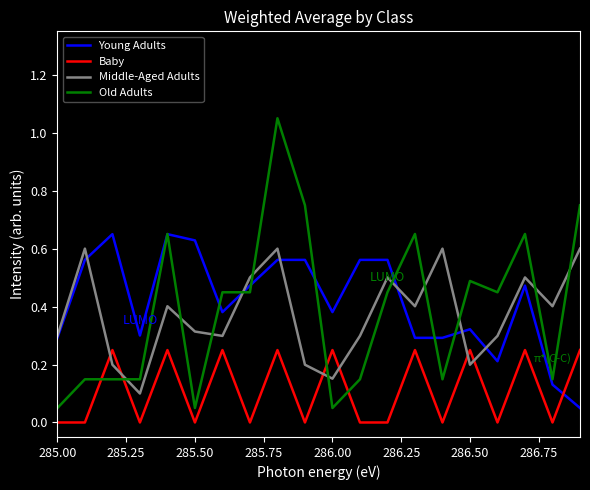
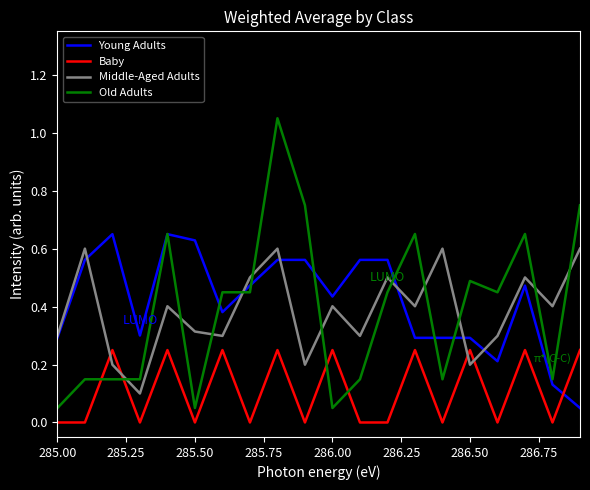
  {
    "Young Adults": {
      "285.50": 0.63,
-     "286.00": 0.38,
-     "286.50": 0.32
+     "286.00": 0.43,
+     "286.50": 0.29
    },
    "Baby": {
      "285.00": 0.00,
      "285.50": 0.00,
      "286.00": 0.25,
      "286.50": 0.25
    },
    "Middle-Aged Adults": {
      "285.50": 0.31,
-     "286.00": 0.15,
+     "286.00": 0.40,
      "286.50": 0.20
    },
    "Old Adults": {
      "285.00": 0.05,
      "285.50": 0.05,
      "286.00": 0.05,
      "286.50": 0.49
    }
  }
